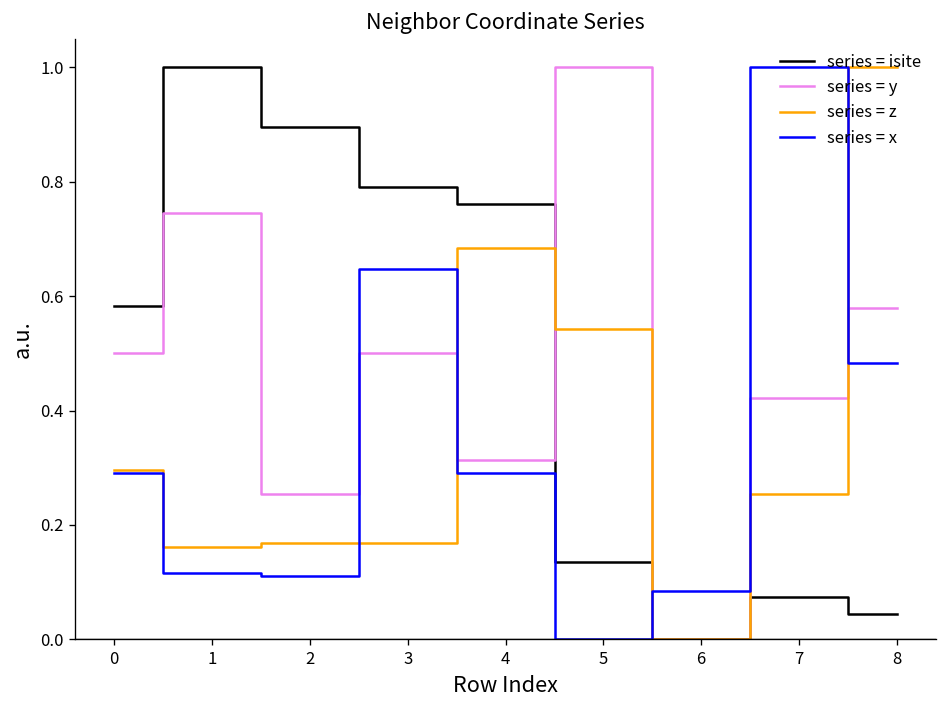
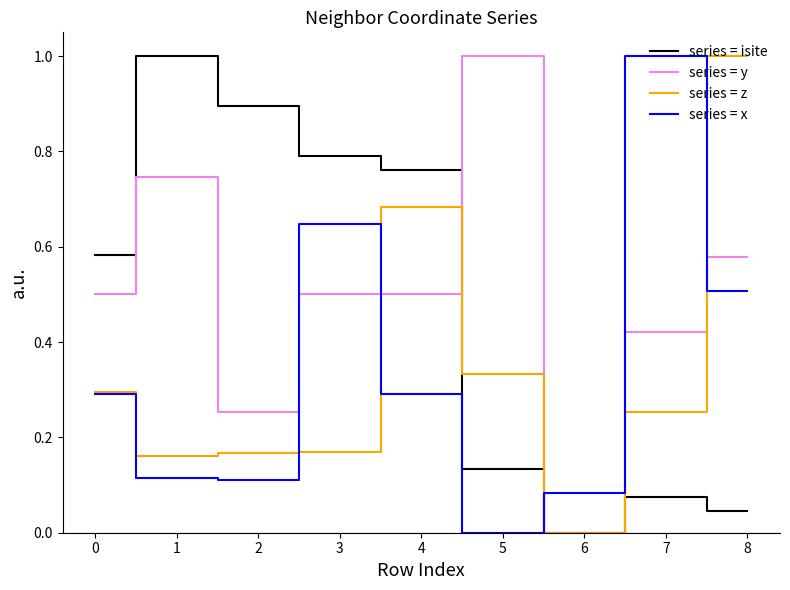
  {
    "series = isite": {
      "0": 0.58,
      "1": 1.00,
      "2": 0.90,
      "3": 0.79,
      "4": 0.76,
      "5": 0.13,
      "7": 0.07,
      "8": 0.04
    },
    "series = y": {
      "0": 0.50,
      "1": 0.75,
      "2": 0.25,
      "3": 0.50,
-     "4": 0.31,
+     "4": 0.50,
      "5": 1.00,
      "7": 0.42,
      "8": 0.58
    },
    "series = z": {
      "1": 0.16,
      "2": 0.17,
      "3": 0.17,
      "4": 0.68,
-     "5": 0.54,
+     "5": 0.33,
      "7": 0.25,
      "8": 1.00
    },
    "series = x": {
      "1": 0.12,
      "2": 0.11,
      "3": 0.65,
      "4": 0.29,
      "5": 0.00,
      "6": 0.08,
      "7": 1.00,
-     "8": 0.48
+     "8": 0.51
    }
  }
